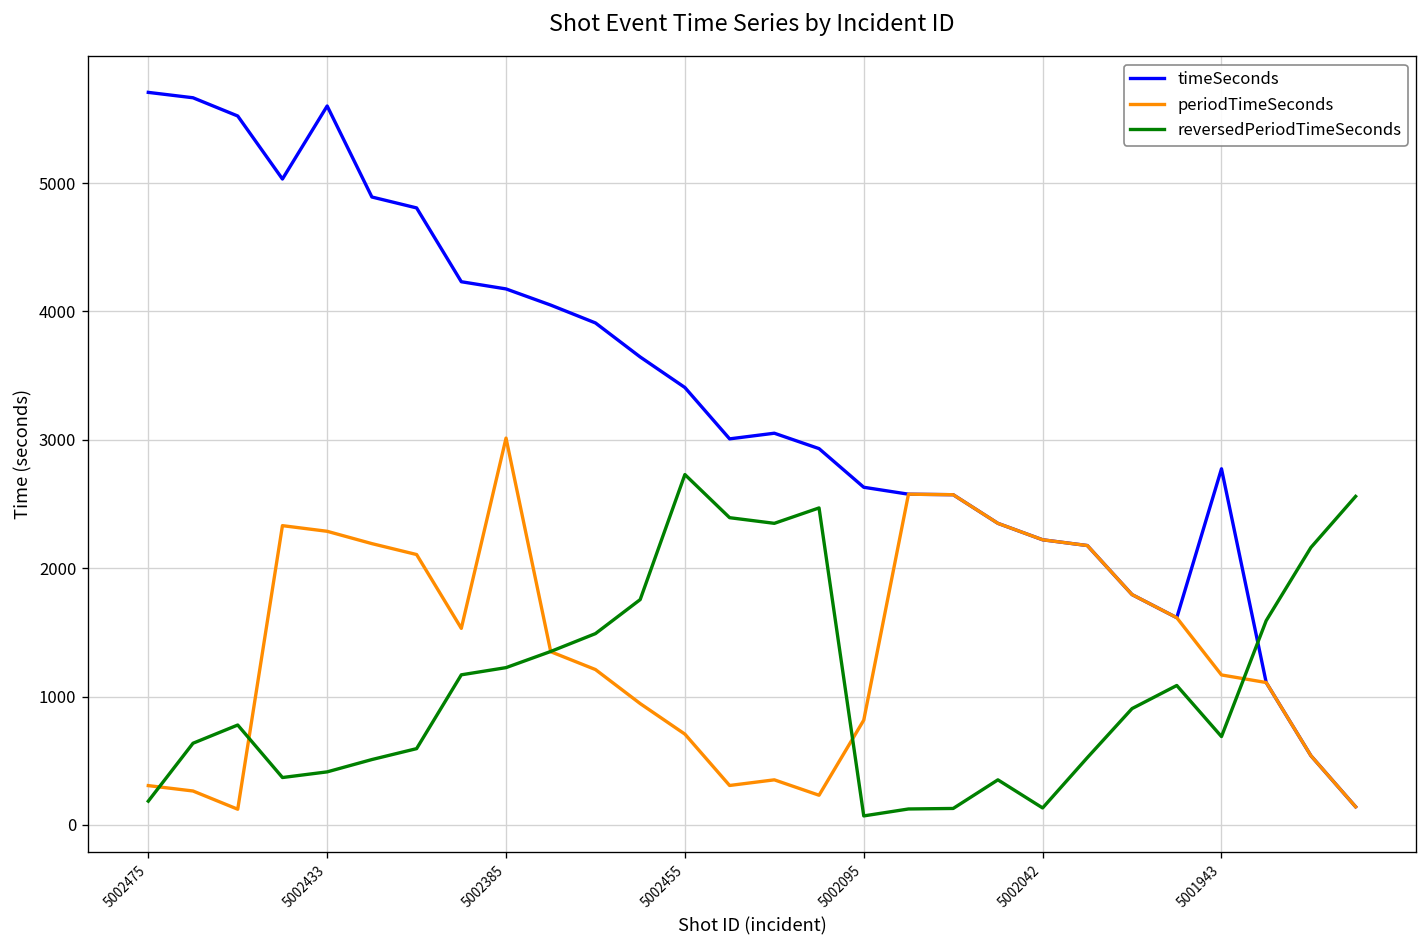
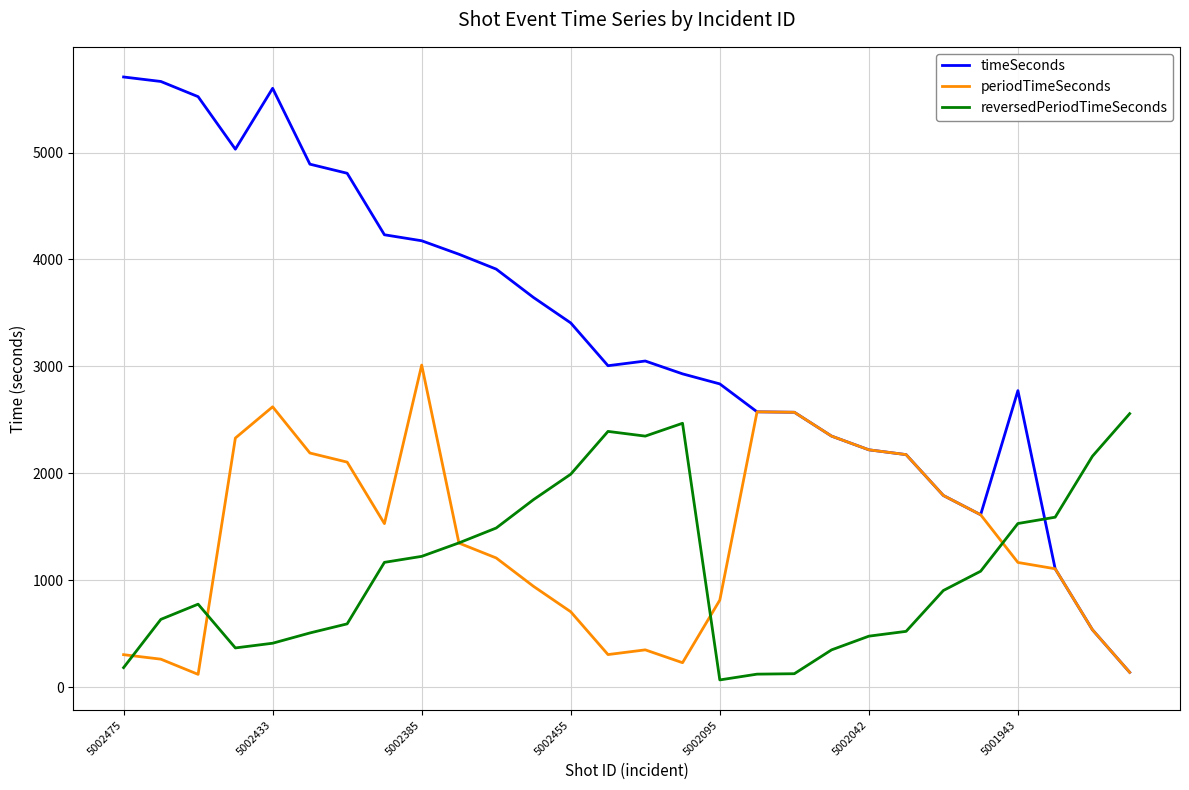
  {
    "timeSeconds": {
      "5002475": 5710,
      "5002433": 5600,
      "5002385": 4180,
      "5002455": 3410,
-     "5002095": 2630,
+     "5002095": 2840,
      "5001943": 2770
    },
    "periodTimeSeconds": {
      "5002475": 310,
-     "5002433": 2290,
+     "5002433": 2620,
      "5002385": 3010,
      "5002455": 710,
      "5002095": 820,
      "5001943": 1170
    },
    "reversedPeriodTimeSeconds": {
      "5002475": 190,
      "5002433": 410,
      "5002385": 1230,
-     "5002455": 2730,
+     "5002455": 1990,
      "5002095": 70,
-     "5002042": 130,
-     "5001943": 690
+     "5002042": 480,
+     "5001943": 1530
    }
  }
